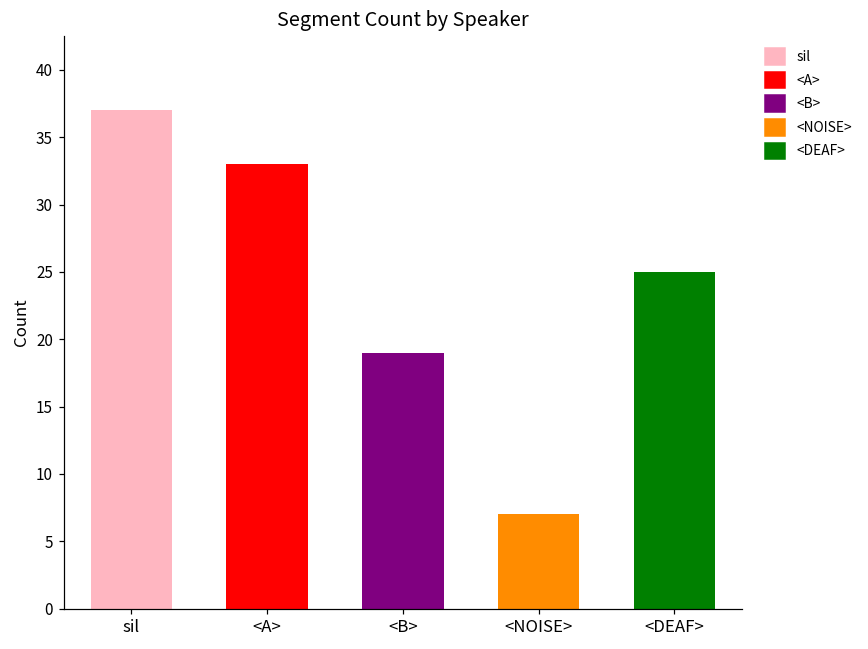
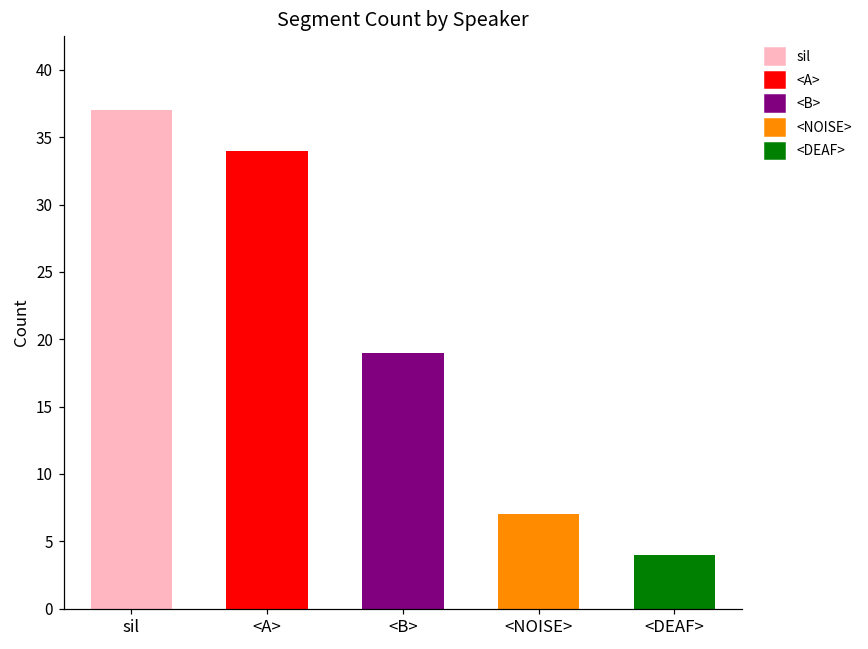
  {
    "sil": 37,
-   "<A>": 33,
+   "<A>": 34,
    "<B>": 19,
    "<NOISE>": 7,
-   "<DEAF>": 25
+   "<DEAF>": 4
  }
